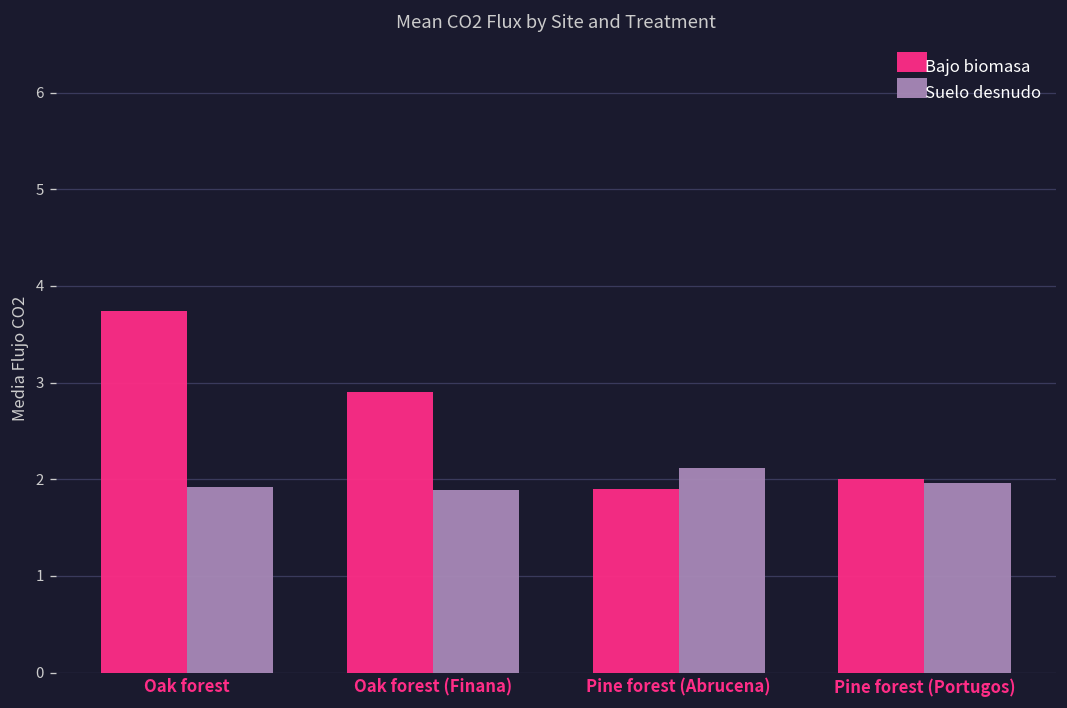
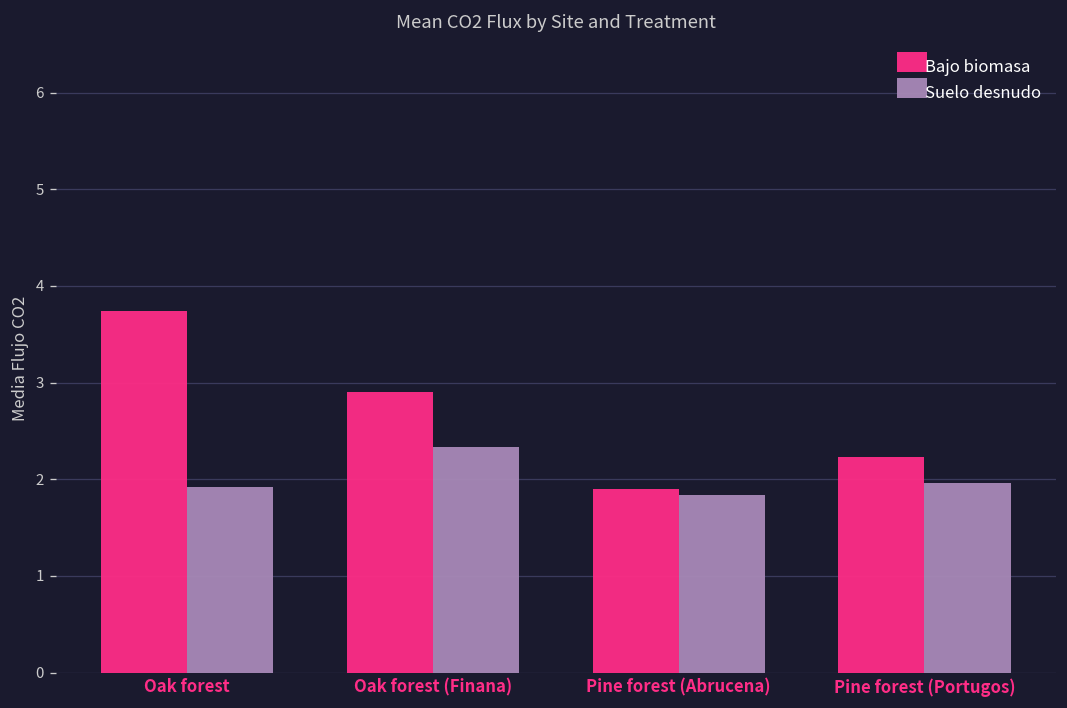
  {
    "Bajo biomasa": {
      "Oak forest": 3.7,
      "Oak forest (Finana)": 2.9,
      "Pine forest (Abrucena)": 1.9,
-     "Pine forest (Portugos)": 2.0
+     "Pine forest (Portugos)": 2.2
    },
    "Suelo desnudo": {
      "Oak forest": 1.9,
-     "Oak forest (Finana)": 1.9,
-     "Pine forest (Abrucena)": 2.1,
+     "Oak forest (Finana)": 2.3,
+     "Pine forest (Abrucena)": 1.8,
      "Pine forest (Portugos)": 2.0
    }
  }
